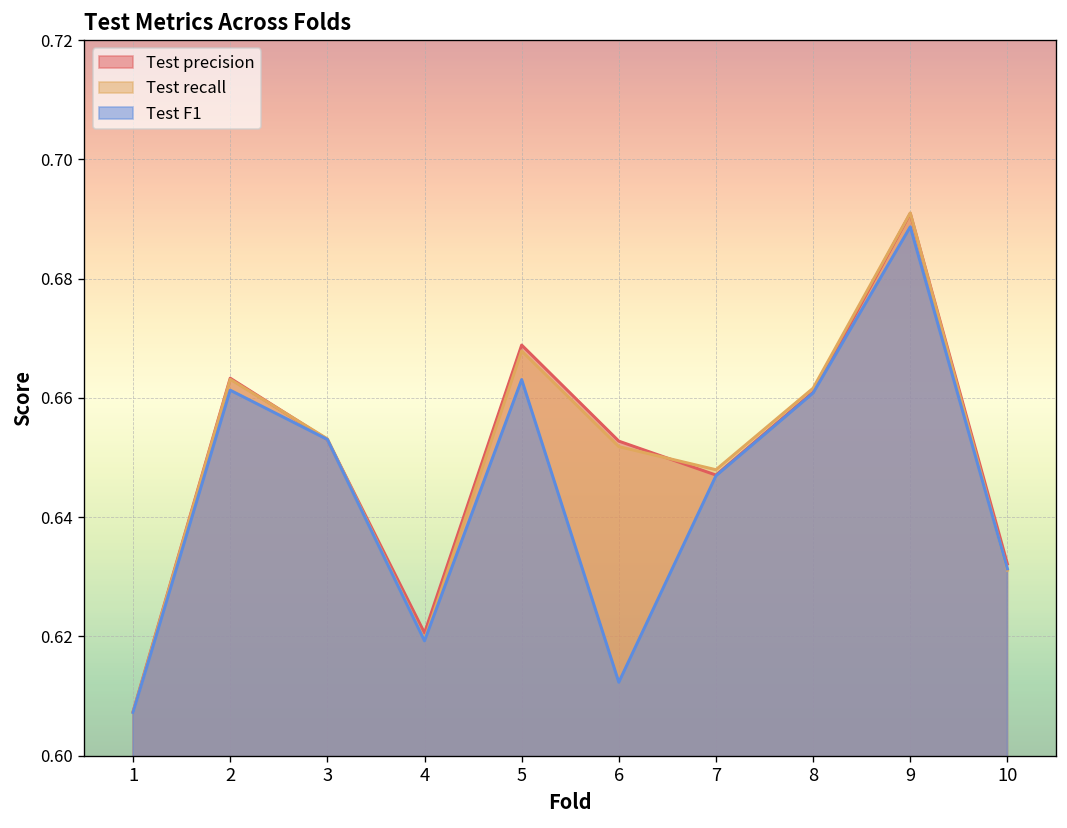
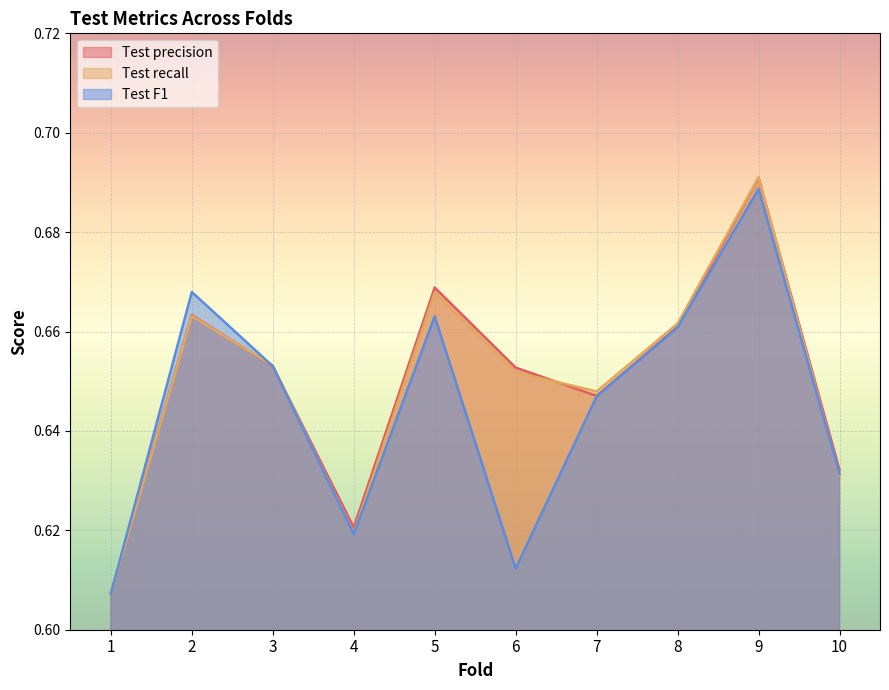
  {
    "Test F1": {
-     "2": 0.661,
+     "2": 0.668,
      "5": 0.663,
      "6": 0.612,
      "9": 0.689
    }
  }
